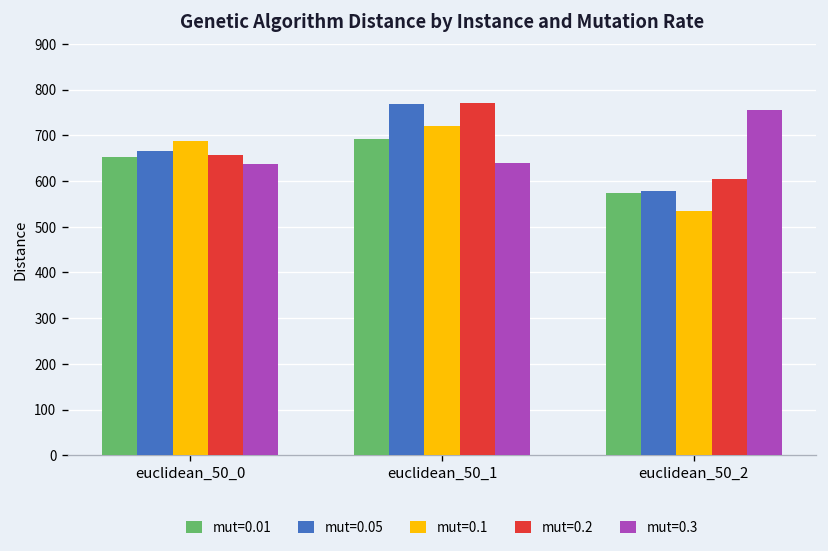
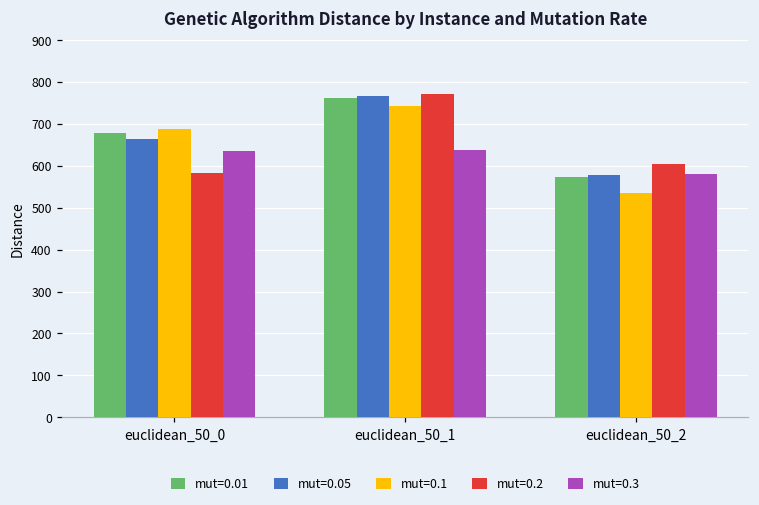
  {
    "mut=0.01": {
-     "euclidean_50_0": 650,
-     "euclidean_50_1": 690,
+     "euclidean_50_0": 680,
+     "euclidean_50_1": 760,
      "euclidean_50_2": 570
    },
    "mut=0.05": {
      "euclidean_50_0": 660,
      "euclidean_50_1": 770,
      "euclidean_50_2": 580
    },
    "mut=0.1": {
      "euclidean_50_0": 690,
-     "euclidean_50_1": 720,
+     "euclidean_50_1": 740,
      "euclidean_50_2": 530
    },
    "mut=0.2": {
-     "euclidean_50_0": 660,
+     "euclidean_50_0": 580,
      "euclidean_50_1": 770,
      "euclidean_50_2": 600
    },
    "mut=0.3": {
      "euclidean_50_0": 640,
      "euclidean_50_1": 640,
-     "euclidean_50_2": 750
+     "euclidean_50_2": 580
    }
  }
